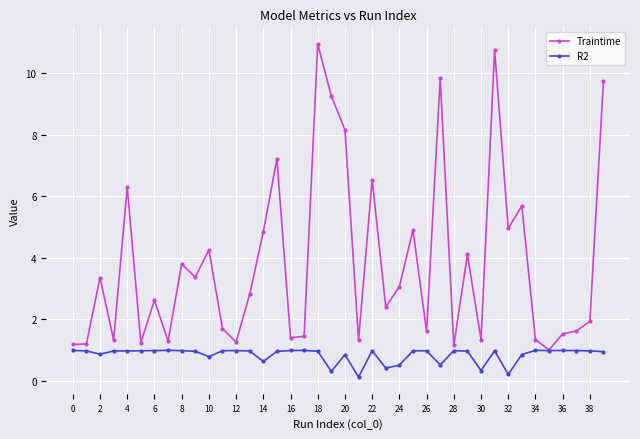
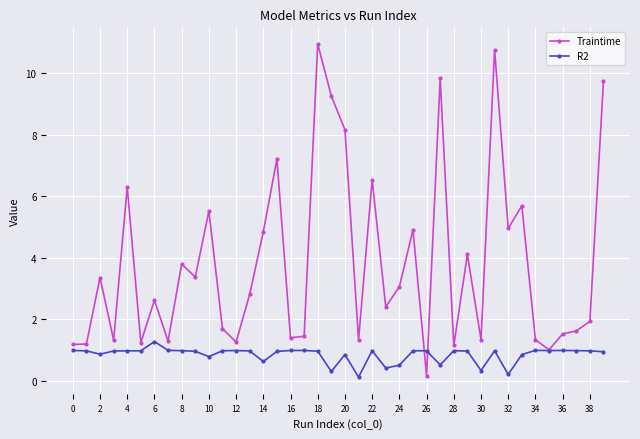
  {
    "Traintime": {
      "0": 1.2,
      "2": 3.4,
      "4": 6.3,
      "6": 2.6,
      "8": 3.8,
-     "10": 4.3,
+     "10": 5.5,
      "12": 1.3,
      "14": 4.8,
      "16": 1.4,
      "18": 10.9,
      "20": 8.2,
      "22": 6.5,
      "24": 3.1,
-     "26": 1.6,
+     "26": 0.2,
      "28": 1.2,
      "30": 1.3,
      "32": 5.0,
      "34": 1.3,
      "36": 1.5,
      "38": 1.9
    },
    "R2": {
      "0": 1.0,
      "2": 0.9,
      "4": 1.0,
-     "6": 1.0,
+     "6": 1.3,
      "8": 1.0,
      "10": 0.8,
      "12": 1.0,
      "14": 0.6,
      "16": 1.0,
      "18": 1.0,
      "20": 0.9,
      "22": 1.0,
      "24": 0.5,
      "26": 1.0,
      "28": 1.0,
      "30": 0.3,
      "32": 0.2,
      "34": 1.0,
      "36": 1.0,
      "38": 1.0
    }
  }
